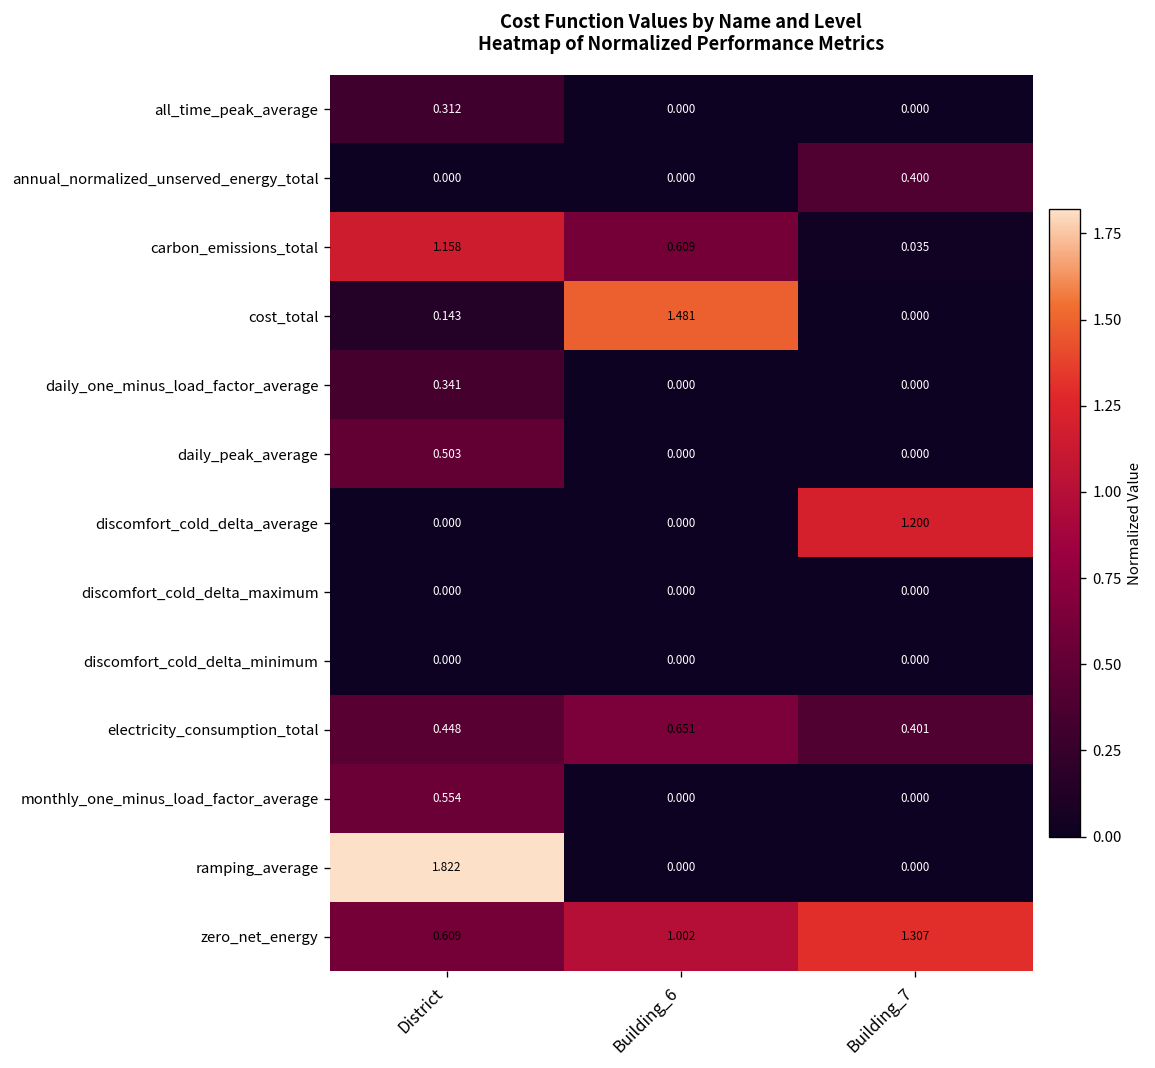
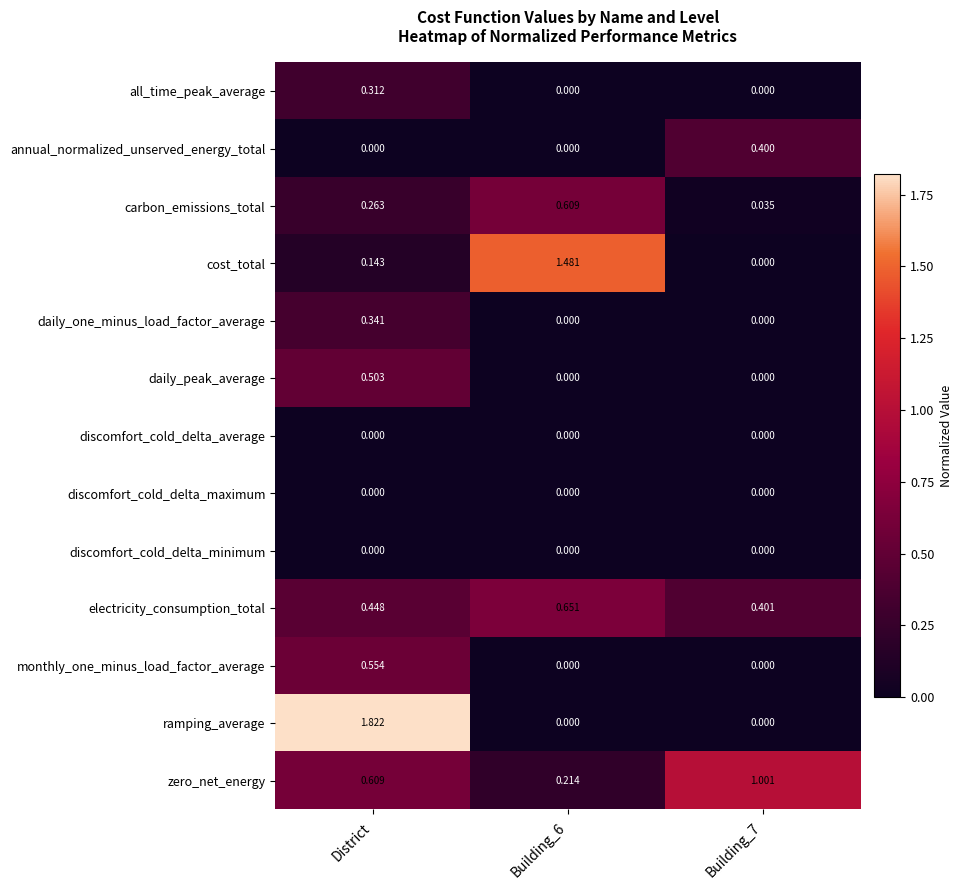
  {
    "all_time_peak_average": {
      "District": 0.312,
      "Building_6": 0.000,
      "Building_7": 0.000
    },
    "annual_normalized_unserved_energy_total": {
      "District": 0.000,
      "Building_6": 0.000,
      "Building_7": 0.400
    },
    "carbon_emissions_total": {
-     "District": 1.158,
+     "District": 0.263,
      "Building_6": 0.609,
      "Building_7": 0.035
    },
    "cost_total": {
      "District": 0.143,
      "Building_6": 1.481,
      "Building_7": 0.000
    },
    "daily_one_minus_load_factor_average": {
      "District": 0.341,
      "Building_6": 0.000,
      "Building_7": 0.000
    },
    "daily_peak_average": {
      "District": 0.503,
      "Building_6": 0.000,
      "Building_7": 0.000
    },
    "discomfort_cold_delta_average": {
      "District": 0.000,
      "Building_6": 0.000,
-     "Building_7": 1.200
+     "Building_7": 0.000
    },
    "discomfort_cold_delta_maximum": {
      "District": 0.000,
      "Building_6": 0.000,
      "Building_7": 0.000
    },
    "discomfort_cold_delta_minimum": {
      "District": 0.000,
      "Building_6": 0.000,
      "Building_7": 0.000
    },
    "electricity_consumption_total": {
      "District": 0.448,
      "Building_6": 0.651,
      "Building_7": 0.401
    },
    "monthly_one_minus_load_factor_average": {
      "District": 0.554,
      "Building_6": 0.000,
      "Building_7": 0.000
    },
    "ramping_average": {
      "District": 1.822,
      "Building_6": 0.000,
      "Building_7": 0.000
    },
    "zero_net_energy": {
      "District": 0.609,
-     "Building_6": 1.002,
-     "Building_7": 1.307
+     "Building_6": 0.214,
+     "Building_7": 1.001
    }
  }
